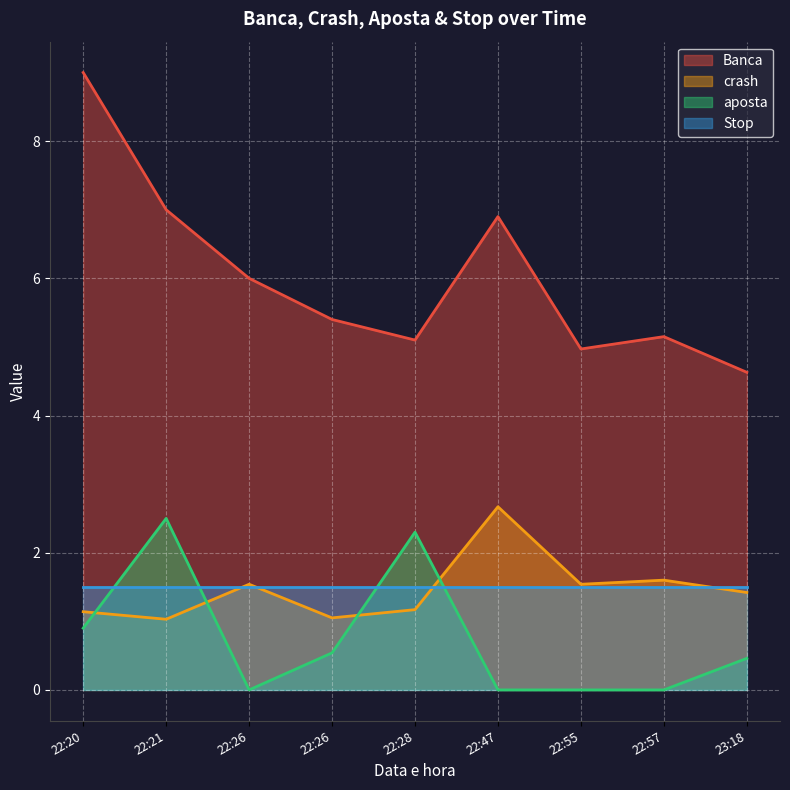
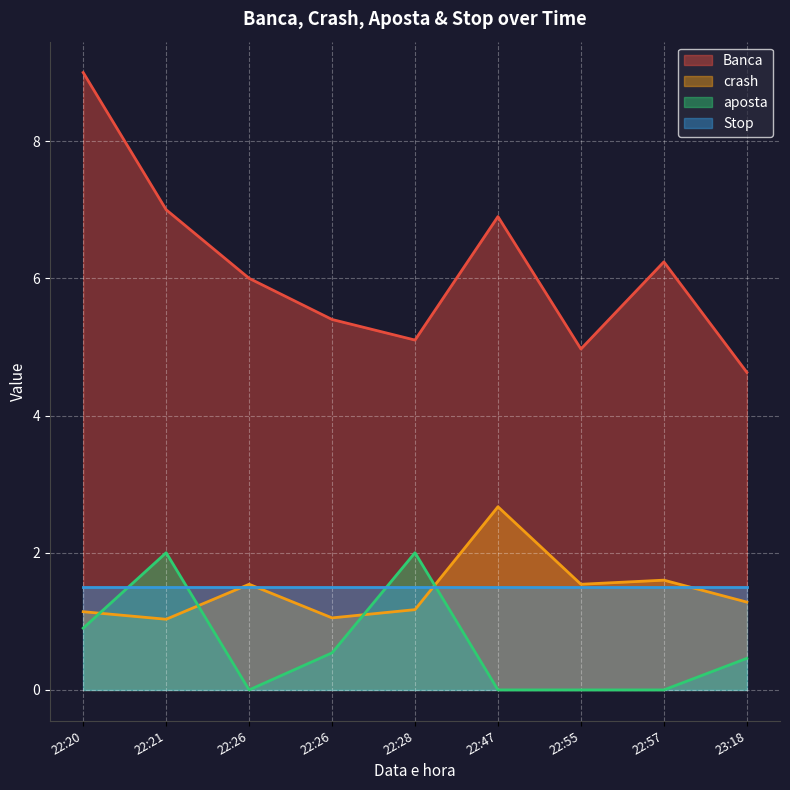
  {
    "Banca": {
      "22:20": 9.0,
      "22:21": 7.0,
      "22:28": 5.1,
      "22:47": 6.9,
      "22:55": 5.0,
-     "22:57": 5.2,
+     "22:57": 6.2,
      "23:18": 4.6
    },
    "crash": {
      "22:20": 1.1,
      "22:21": 1.0,
      "22:28": 1.2,
      "22:47": 2.7,
      "22:55": 1.5,
      "22:57": 1.6,
-     "23:18": 1.4
+     "23:18": 1.3
    },
    "aposta": {
      "22:20": 0.9,
-     "22:21": 2.5,
-     "22:28": 2.3,
+     "22:21": 2.0,
+     "22:28": 2.0,
      "22:47": 0.0,
      "22:55": 0.0,
      "22:57": 0.0,
      "23:18": 0.5
    },
    "Stop": {
      "22:20": 1.5,
      "22:21": 1.5,
      "22:28": 1.5,
      "22:47": 1.5,
      "22:55": 1.5,
      "22:57": 1.5,
      "23:18": 1.5
    }
  }
